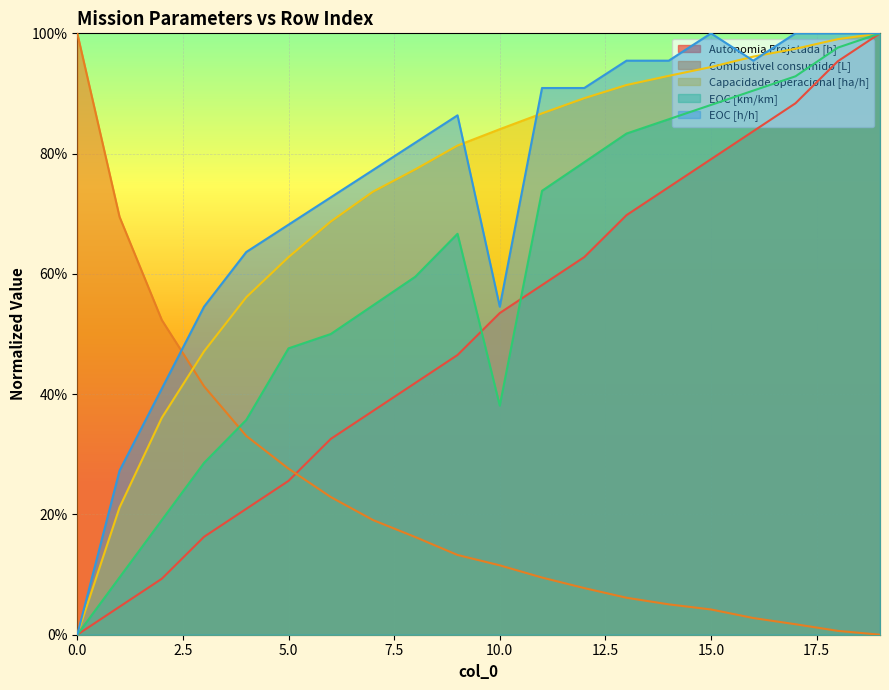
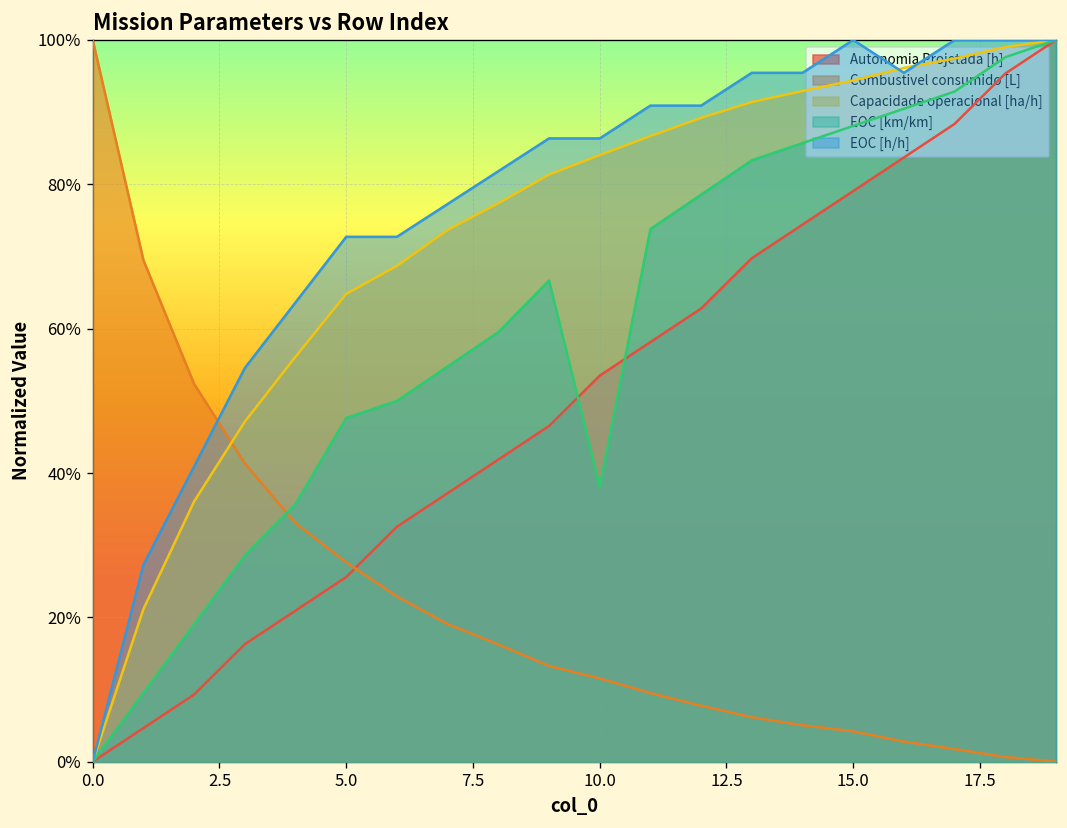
  {
    "Capacidade operacional [ha/h]": {
-     "5.0": "63%",
+     "5.0": "65%",
      "10.0": "84%"
    },
    "EOC [km/km]": {
      "5.0": "48%",
      "10.0": "38%"
    },
    "EOC [h/h]": {
-     "5.0": "68%",
-     "10.0": "55%",
+     "5.0": "73%",
+     "10.0": "86%",
      "15.0": "100%"
    }
  }
